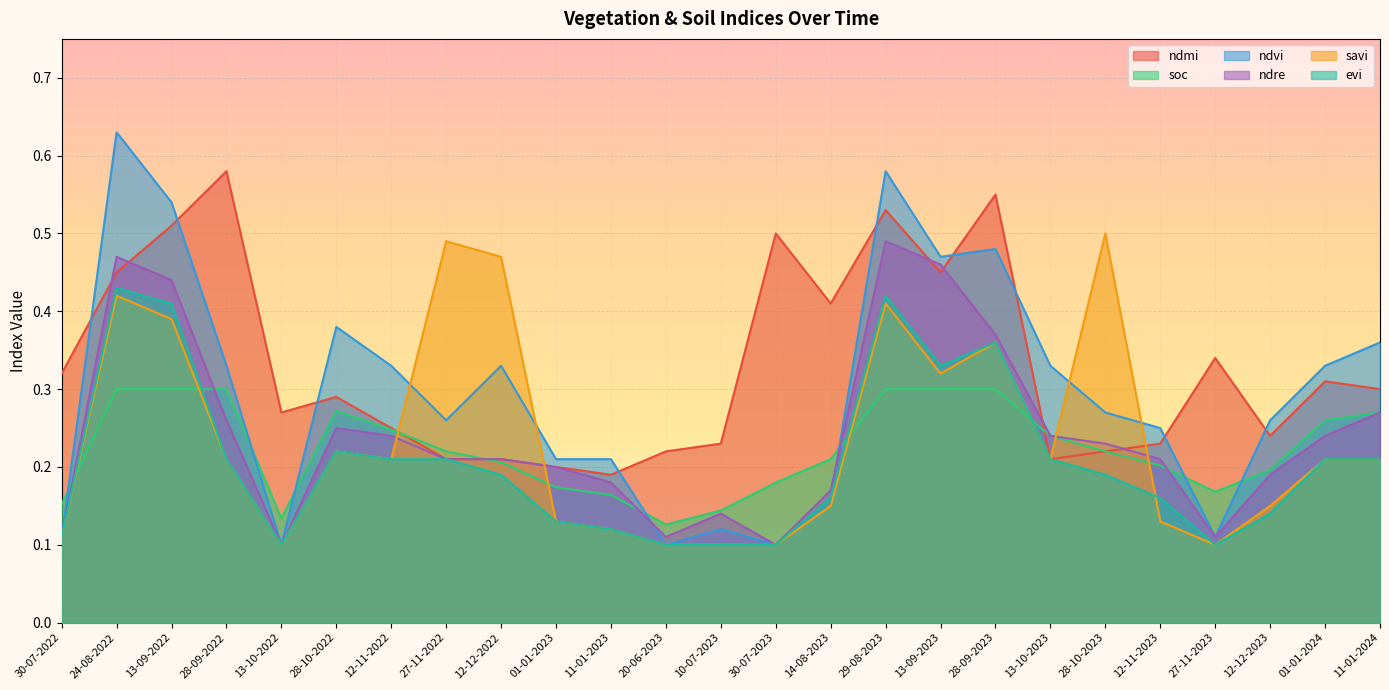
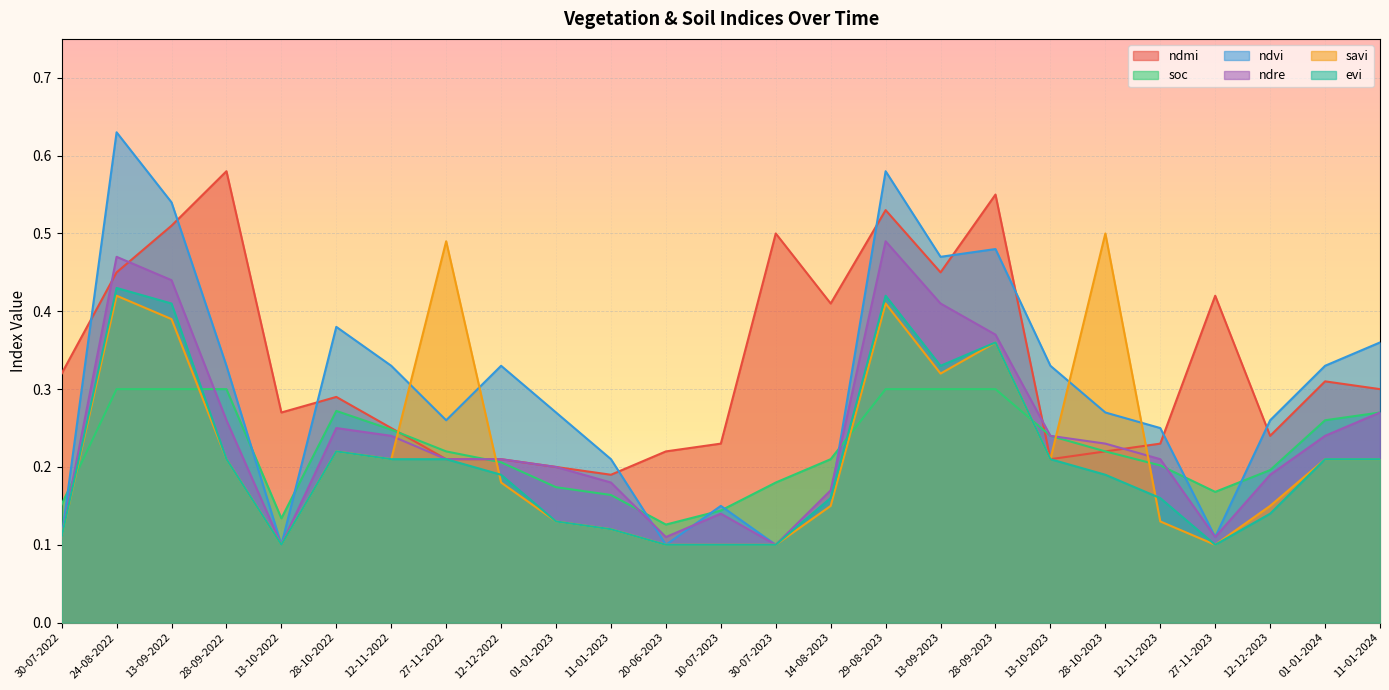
  {
    "ndmi": {
      "30-07-2022": 0.32,
      "24-08-2022": 0.45,
      "13-09-2022": 0.51,
      "28-09-2022": 0.58,
      "13-10-2022": 0.27,
      "28-10-2022": 0.29,
      "11-01-2023": 0.19,
      "20-06-2023": 0.22,
      "10-07-2023": 0.23,
      "30-07-2023": 0.50,
      "14-08-2023": 0.41,
      "29-08-2023": 0.53,
      "13-09-2023": 0.45,
      "28-09-2023": 0.55,
      "12-11-2023": 0.23,
-     "27-11-2023": 0.34,
+     "27-11-2023": 0.42,
      "12-12-2023": 0.24,
      "01-01-2024": 0.31,
      "11-01-2024": 0.30
    },
    "ndvi": {
      "24-08-2022": 0.63,
      "13-09-2022": 0.54,
      "28-09-2022": 0.33,
      "28-10-2022": 0.38,
      "12-11-2022": 0.33,
      "27-11-2022": 0.26,
      "12-12-2022": 0.33,
-     "01-01-2023": 0.21,
+     "01-01-2023": 0.27,
      "11-01-2023": 0.21,
-     "10-07-2023": 0.12,
+     "10-07-2023": 0.15,
      "29-08-2023": 0.58,
      "13-09-2023": 0.47,
      "28-09-2023": 0.48,
      "13-10-2023": 0.33,
      "28-10-2023": 0.27,
      "12-11-2023": 0.25,
      "12-12-2023": 0.26,
      "01-01-2024": 0.33,
      "11-01-2024": 0.36
    },
    "ndre": {
      "24-08-2022": 0.47,
      "13-09-2022": 0.44,
      "28-09-2022": 0.26,
      "28-10-2022": 0.25,
      "12-11-2022": 0.24,
      "11-01-2023": 0.18,
      "20-06-2023": 0.11,
      "10-07-2023": 0.14,
      "14-08-2023": 0.17,
      "29-08-2023": 0.49,
-     "13-09-2023": 0.46,
+     "13-09-2023": 0.41,
      "28-09-2023": 0.37,
      "28-10-2023": 0.23,
      "12-11-2023": 0.21,
      "12-12-2023": 0.19,
      "01-01-2024": 0.24
    },
    "savi": {
      "24-08-2022": 0.42,
      "13-09-2022": 0.39,
      "27-11-2022": 0.49,
-     "12-12-2022": 0.47,
+     "12-12-2022": 0.18,
      "14-08-2023": 0.15,
      "29-08-2023": 0.41,
      "13-09-2023": 0.32,
      "28-10-2023": 0.50,
      "12-11-2023": 0.13,
      "12-12-2023": 0.15
    }
  }
